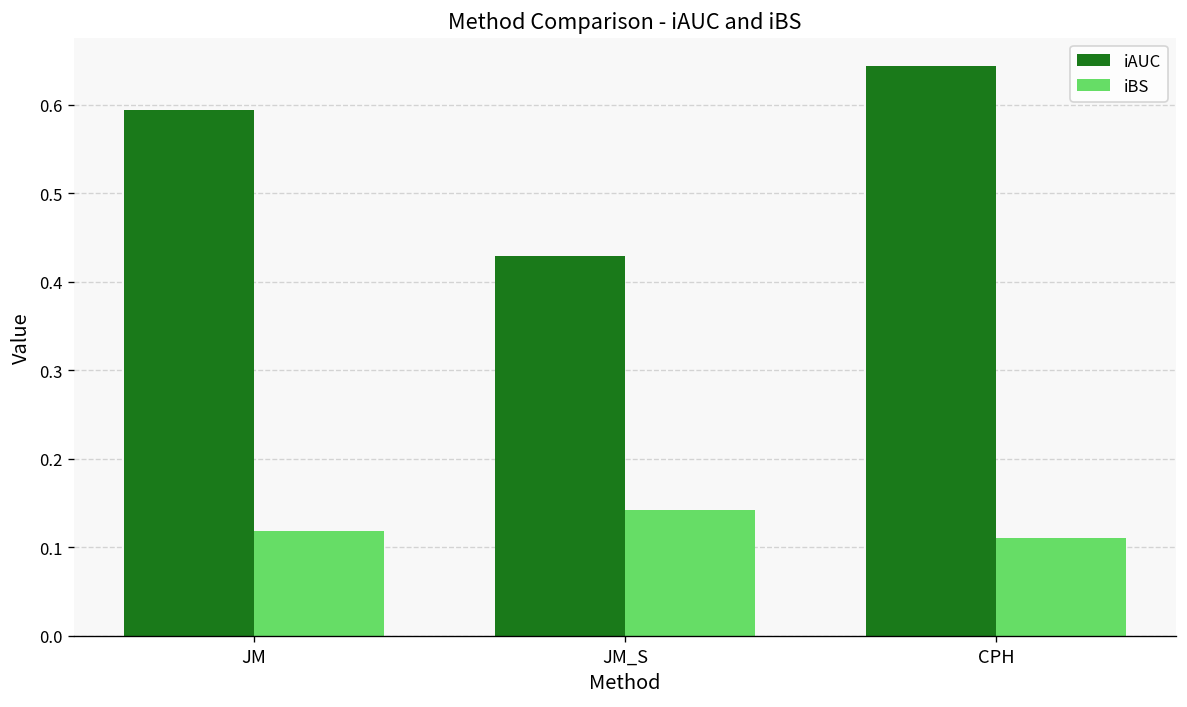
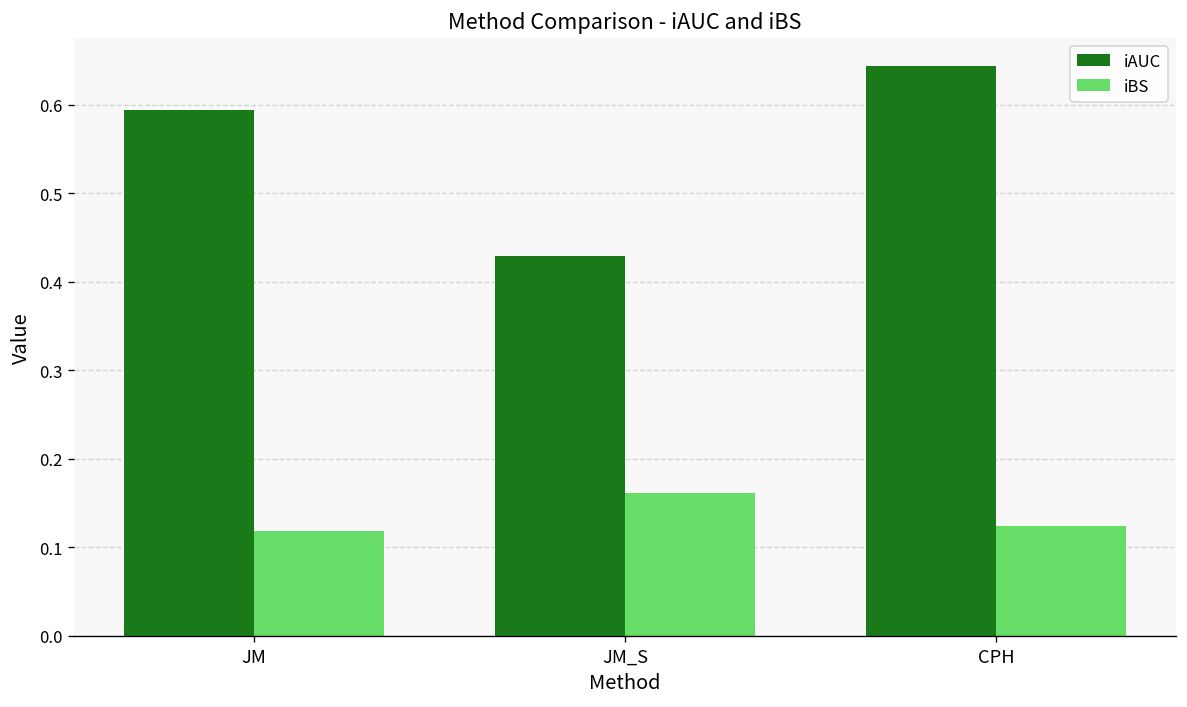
  {
    "iAUC": {
      "JM": 0.59,
      "JM_S": 0.43,
      "CPH": 0.64
    },
    "iBS": {
      "JM": 0.12,
-     "JM_S": 0.14,
-     "CPH": 0.11
+     "JM_S": 0.16,
+     "CPH": 0.12
    }
  }
